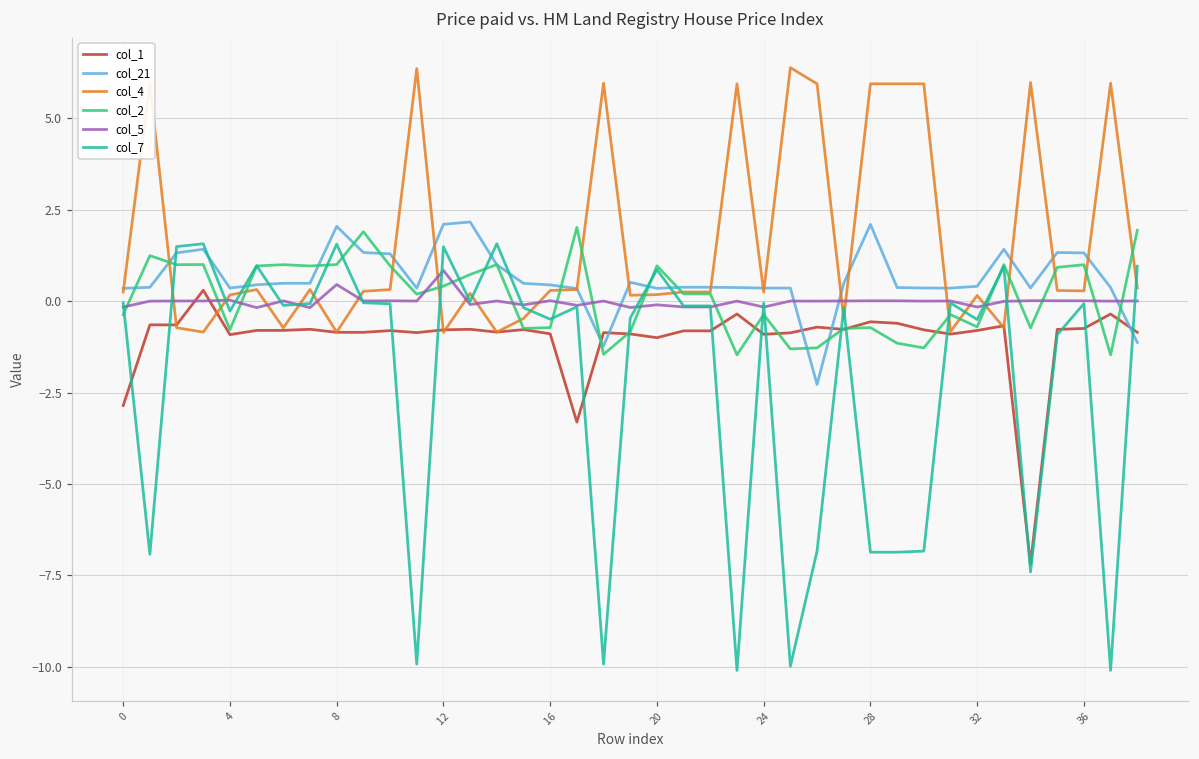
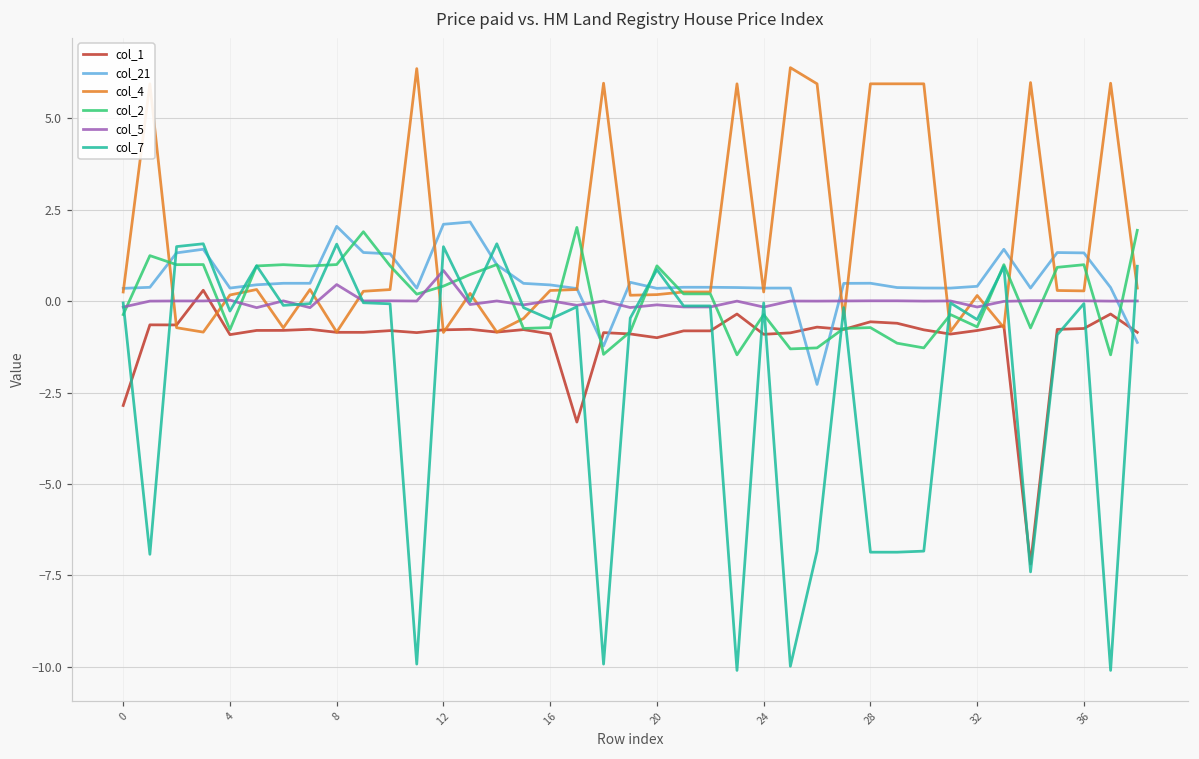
  {
    "col_1": {
      "0": -2.9,
      "4": -0.9,
      "16": -0.9,
      "20": -1.0,
      "24": -0.9,
      "28": -0.6,
      "32": -0.8,
      "36": -0.7
    },
    "col_21": {
      "0": 0.4,
      "4": 0.4,
      "8": 2.0,
      "12": 2.1,
      "16": 0.4,
      "20": 0.4,
      "24": 0.4,
-     "28": 2.1,
+     "28": 0.5,
      "32": 0.4,
      "36": 1.3
    },
    "col_4": {
      "0": 0.3,
      "4": 0.2,
      "16": 0.3,
      "20": 0.2,
      "24": 0.3,
      "28": 5.9,
      "32": 0.2,
      "36": 0.3
    },
    "col_5": {
      "0": -0.2,
      "4": 0.0,
      "8": 0.5,
      "12": 0.8,
      "16": 0.0,
      "20": -0.1,
      "24": -0.2,
      "28": 0.0,
      "32": -0.2
    }
  }
